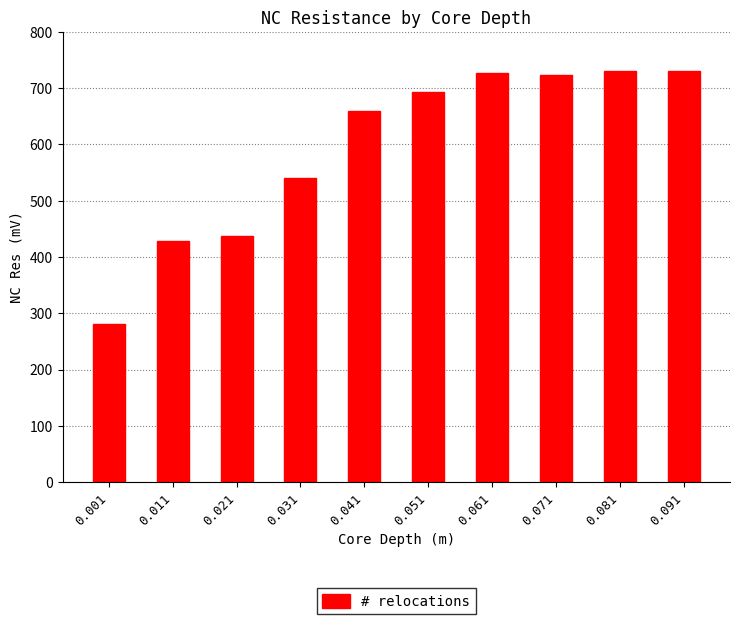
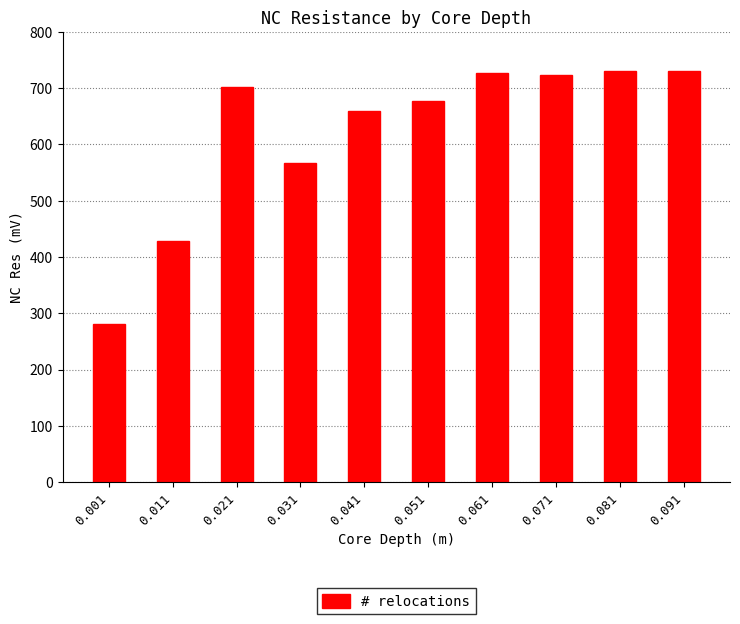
  {
    "0.001": 280,
    "0.011": 430,
-   "0.021": 440,
-   "0.031": 540,
+   "0.021": 700,
+   "0.031": 570,
    "0.041": 660,
-   "0.051": 690,
+   "0.051": 680,
    "0.061": 730,
    "0.071": 720,
    "0.081": 730,
    "0.091": 730
  }
